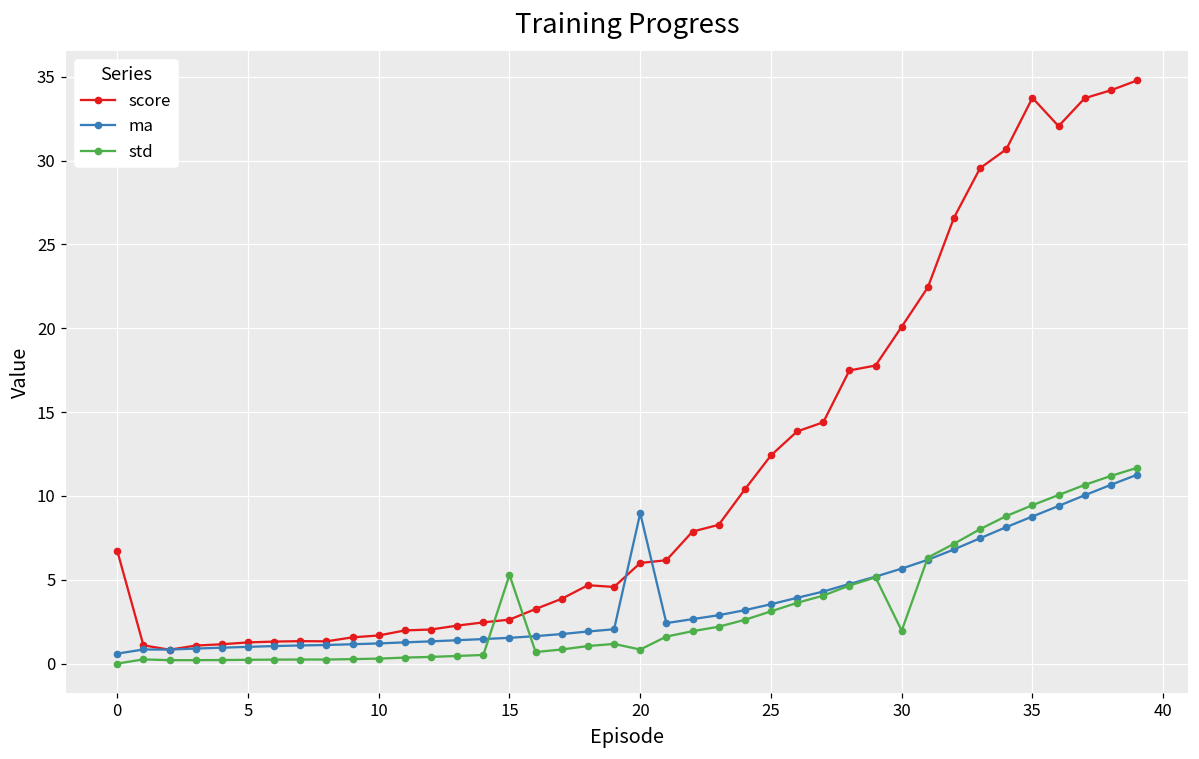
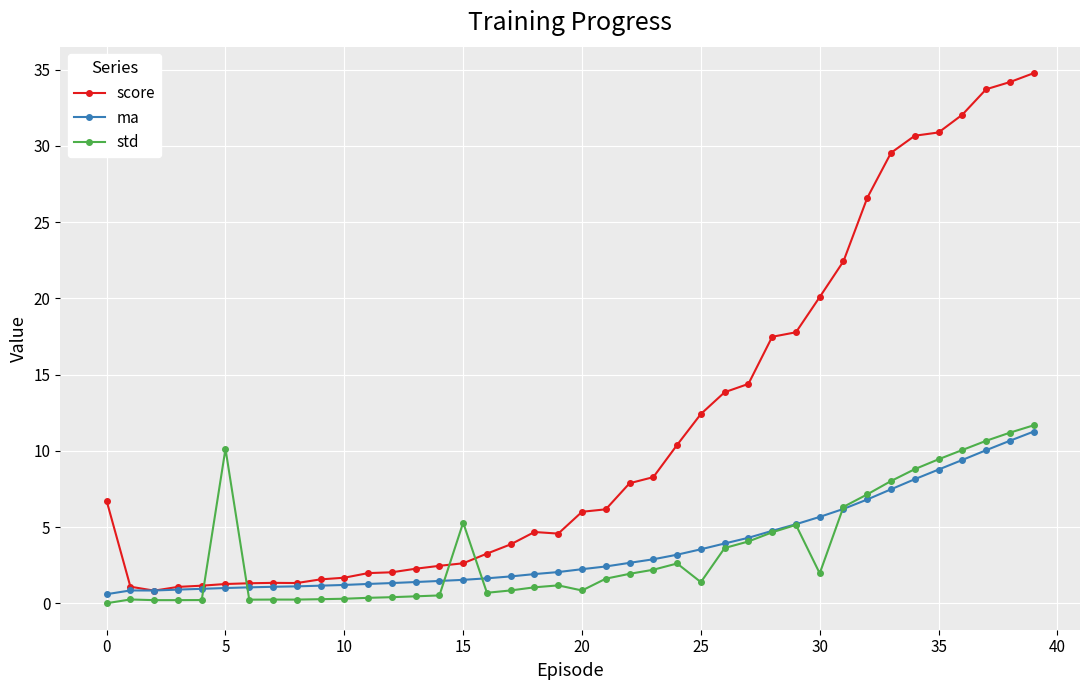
  {
    "score": {
      "0": 6.7,
      "5": 1.3,
      "10": 1.7,
      "15": 2.6,
      "20": 6.0,
      "25": 12.4,
      "30": 20.1,
-     "35": 33.7
+     "35": 30.9
    },
    "ma": {
      "0": 0.6,
      "5": 1.0,
      "10": 1.2,
      "15": 1.5,
-     "20": 9.0,
+     "20": 2.2,
      "25": 3.5,
      "30": 5.7,
      "35": 8.8
    },
    "std": {
      "0": 0.0,
-     "5": 0.2,
+     "5": 10.1,
      "10": 0.3,
      "15": 5.3,
      "20": 0.8,
-     "25": 3.1,
+     "25": 1.4,
      "30": 2.0,
      "35": 9.4
    }
  }
